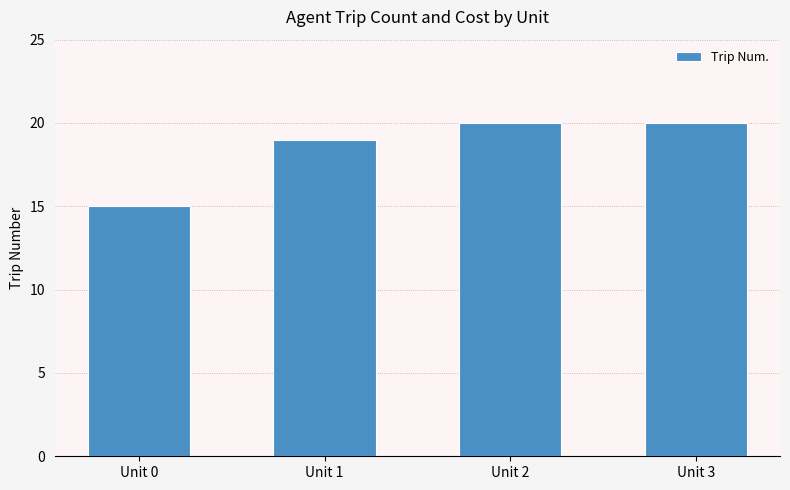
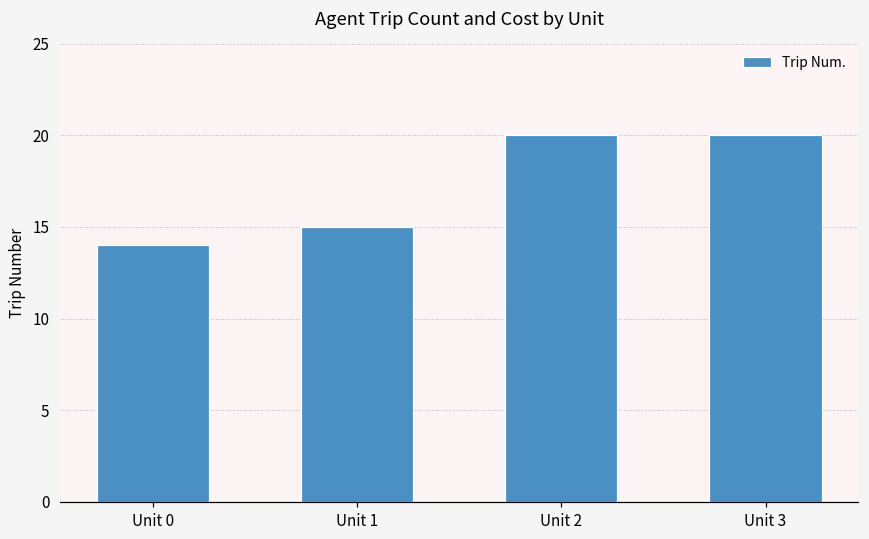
  {
-   "Unit 0": 15,
-   "Unit 1": 19,
+   "Unit 0": 14,
+   "Unit 1": 15,
    "Unit 2": 20,
    "Unit 3": 20
  }
